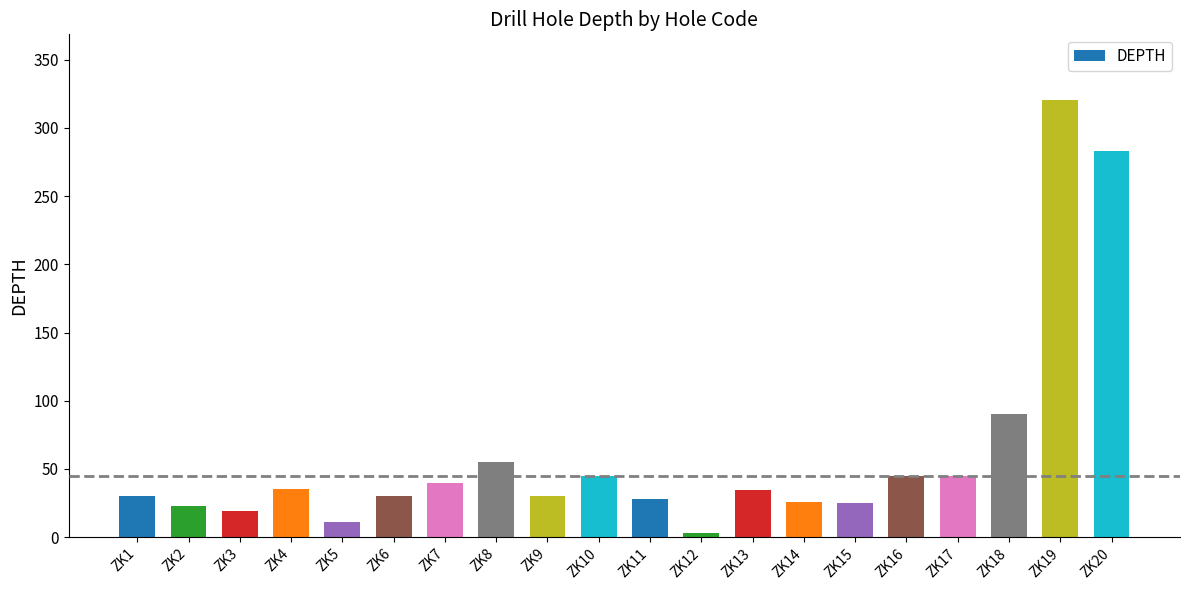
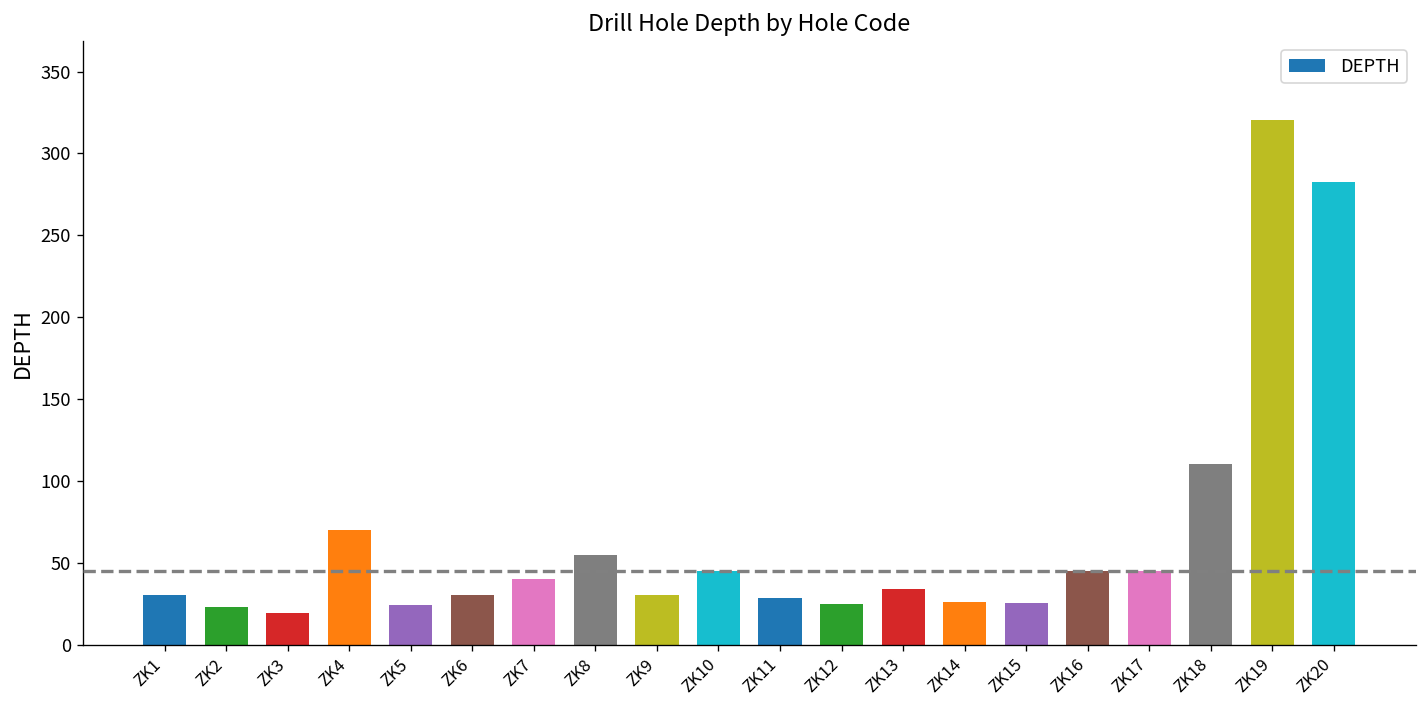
  {
    "ZK1": 30,
    "ZK2": 23,
    "ZK3": 19,
-   "ZK4": 35,
-   "ZK5": 11,
+   "ZK4": 70,
+   "ZK5": 24,
    "ZK6": 30,
    "ZK7": 40,
    "ZK8": 55,
    "ZK9": 30,
    "ZK10": 45,
    "ZK11": 28,
-   "ZK12": 3,
+   "ZK12": 25,
    "ZK13": 34,
    "ZK14": 26,
    "ZK15": 25,
    "ZK16": 45,
    "ZK17": 45,
-   "ZK18": 90,
+   "ZK18": 110,
    "ZK19": 321,
    "ZK20": 283
  }
